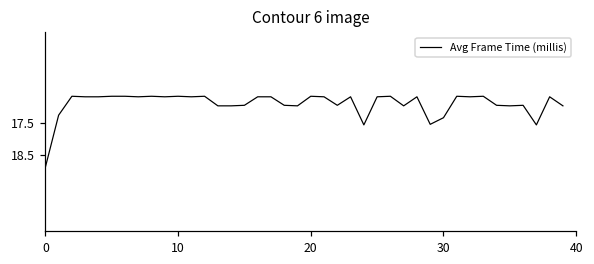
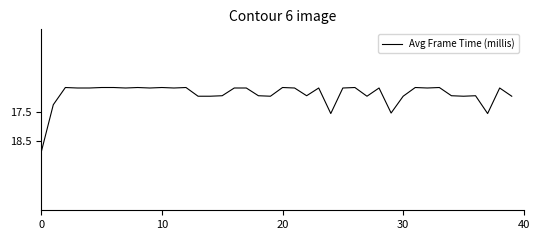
  {
    "0": 18.9,
    "10": 16.7,
    "20": 16.7,
-   "30": 17.3
+   "30": 17.0
  }
